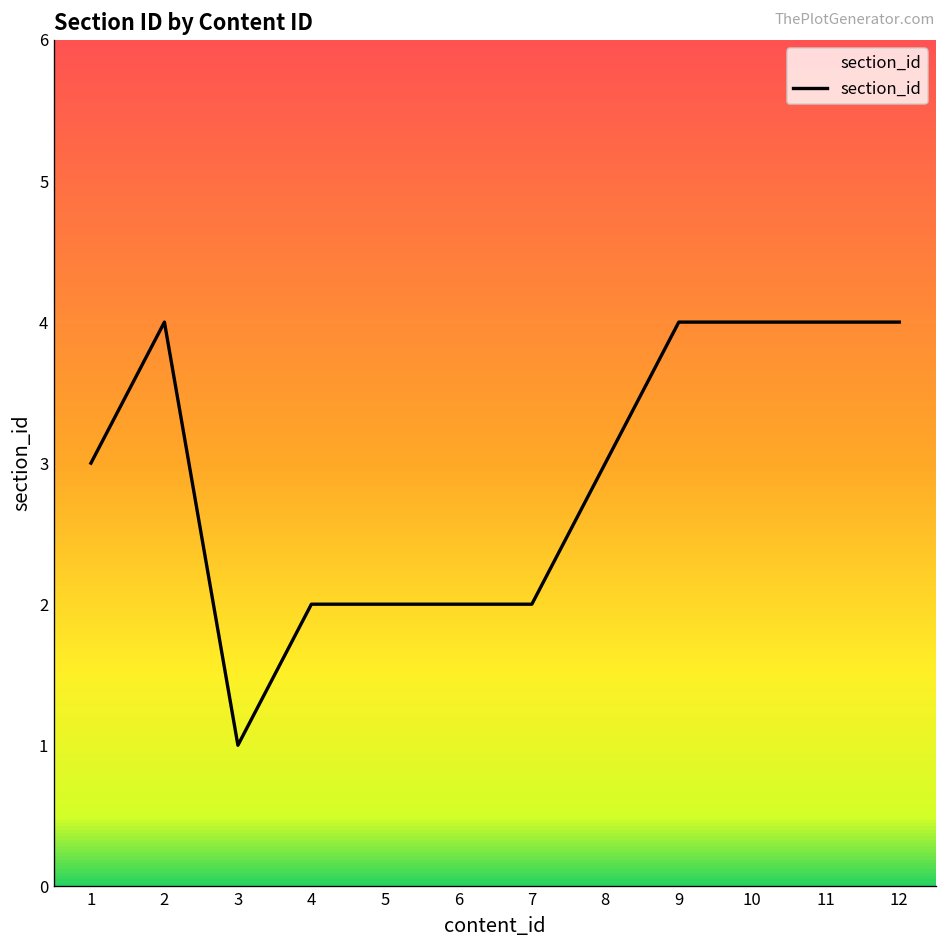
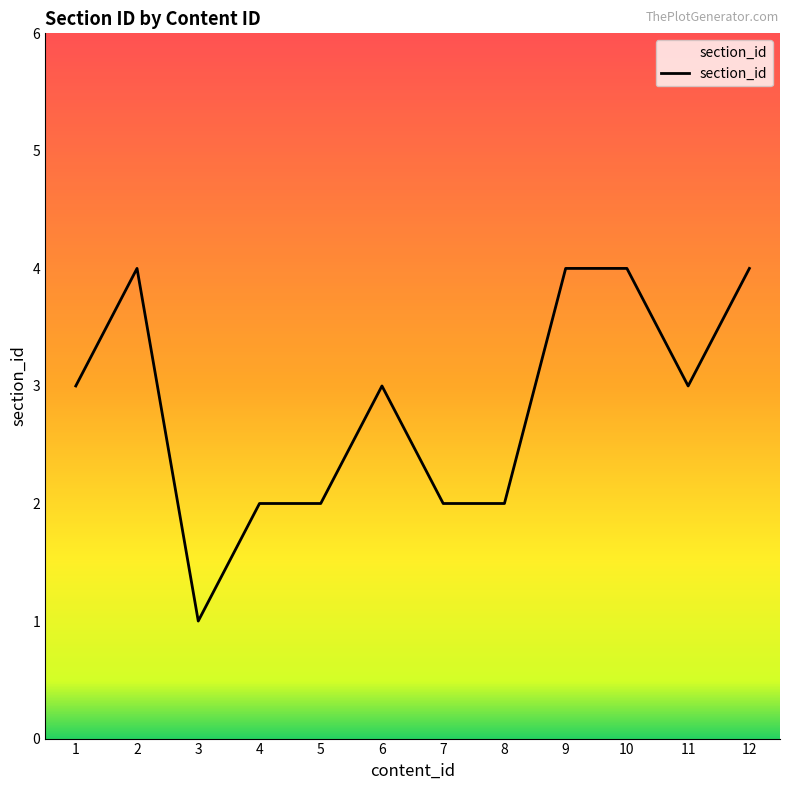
  {
    "1": 3,
    "2": 4,
    "3": 1,
    "4": 2,
    "5": 2,
-   "6": 2,
+   "6": 3,
    "7": 2,
-   "8": 3,
+   "8": 2,
    "9": 4,
    "10": 4,
-   "11": 4,
+   "11": 3,
    "12": 4
  }
